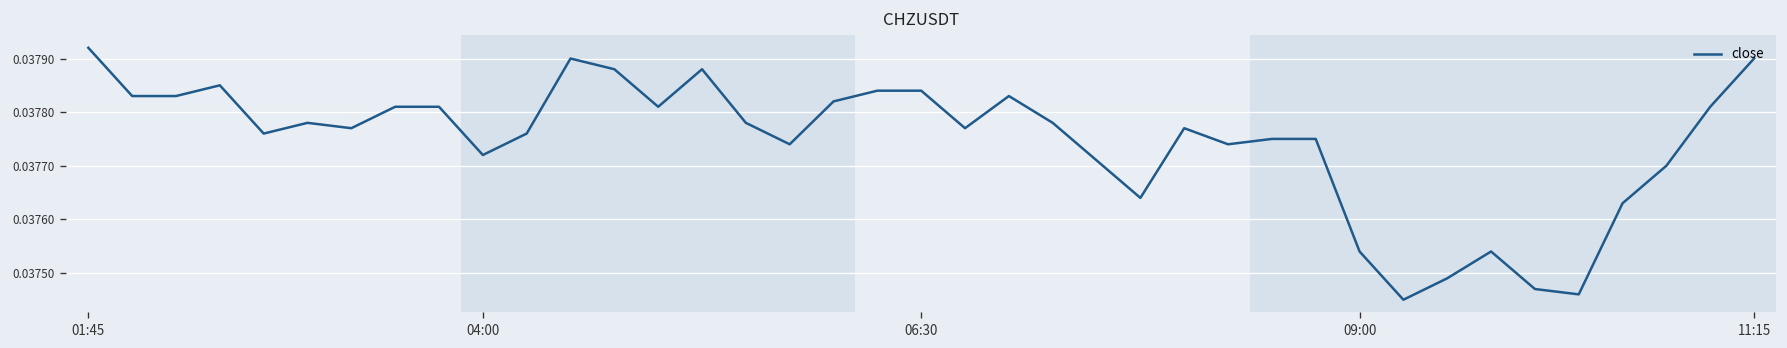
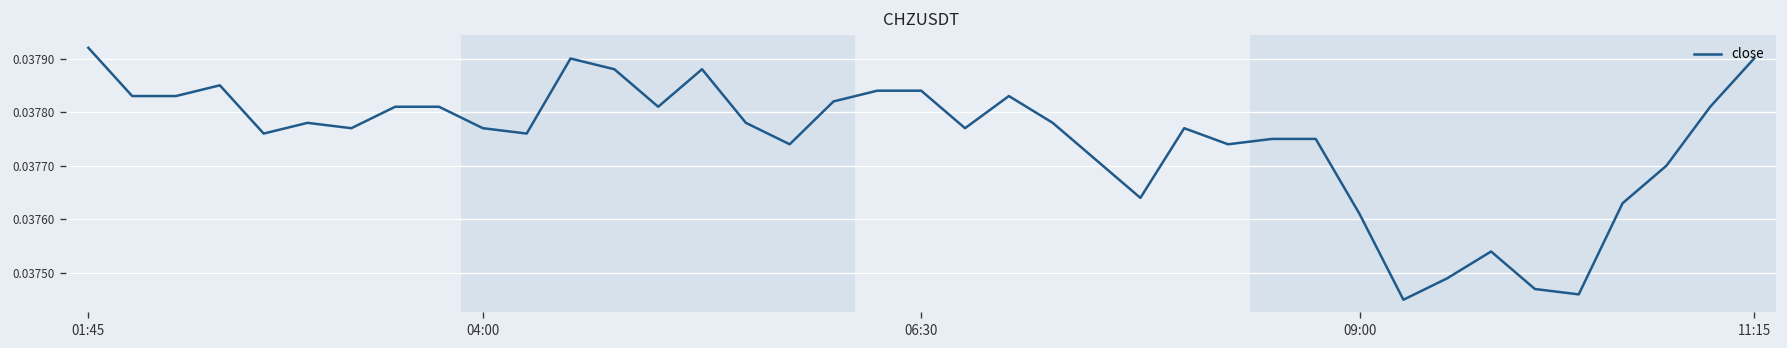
  {
    "01:45": 0.03792,
-   "04:00": 0.03772,
+   "04:00": 0.03777,
    "06:30": 0.03784,
-   "09:00": 0.03754,
+   "09:00": 0.03761,
    "11:15": 0.03790
  }
